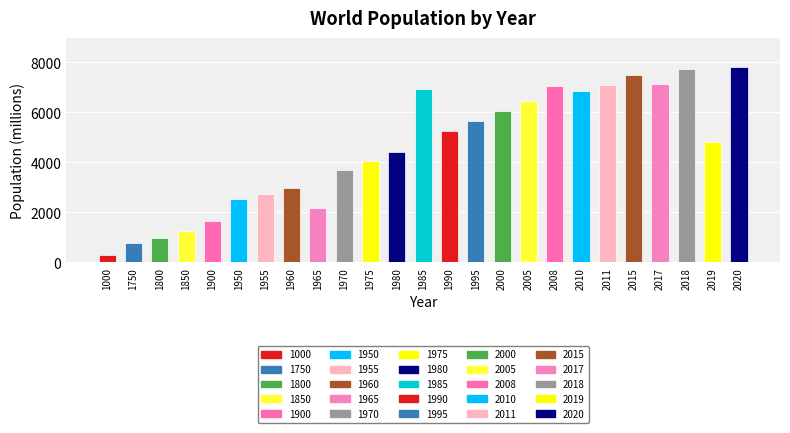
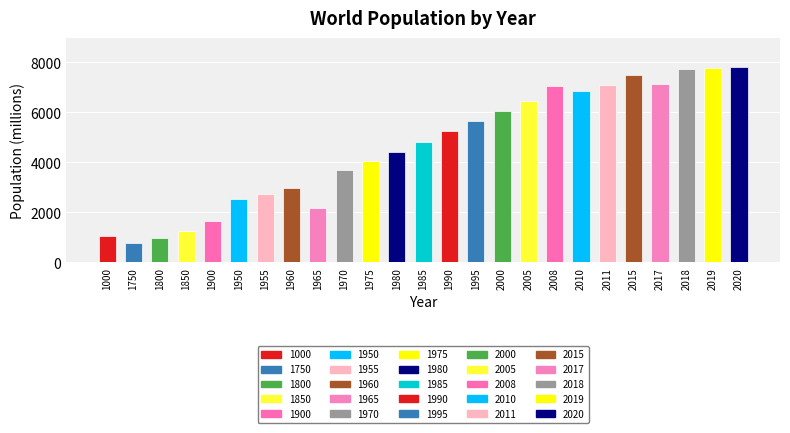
  {
-   "1000": 300,
+   "1000": 1100,
    "1750": 800,
    "1800": 1000,
    "1850": 1300,
    "1900": 1700,
    "1950": 2500,
    "1955": 2800,
    "1960": 3000,
    "1965": 2200,
    "1970": 3700,
    "1975": 4100,
    "1980": 4400,
-   "1985": 6900,
+   "1985": 4800,
    "1990": 5300,
    "1995": 5700,
    "2000": 6100,
    "2005": 6500,
    "2008": 7000,
    "2010": 6900,
    "2011": 7100,
    "2015": 7500,
    "2017": 7100,
    "2018": 7800,
-   "2019": 4800,
+   "2019": 7800,
    "2020": 7800
  }
